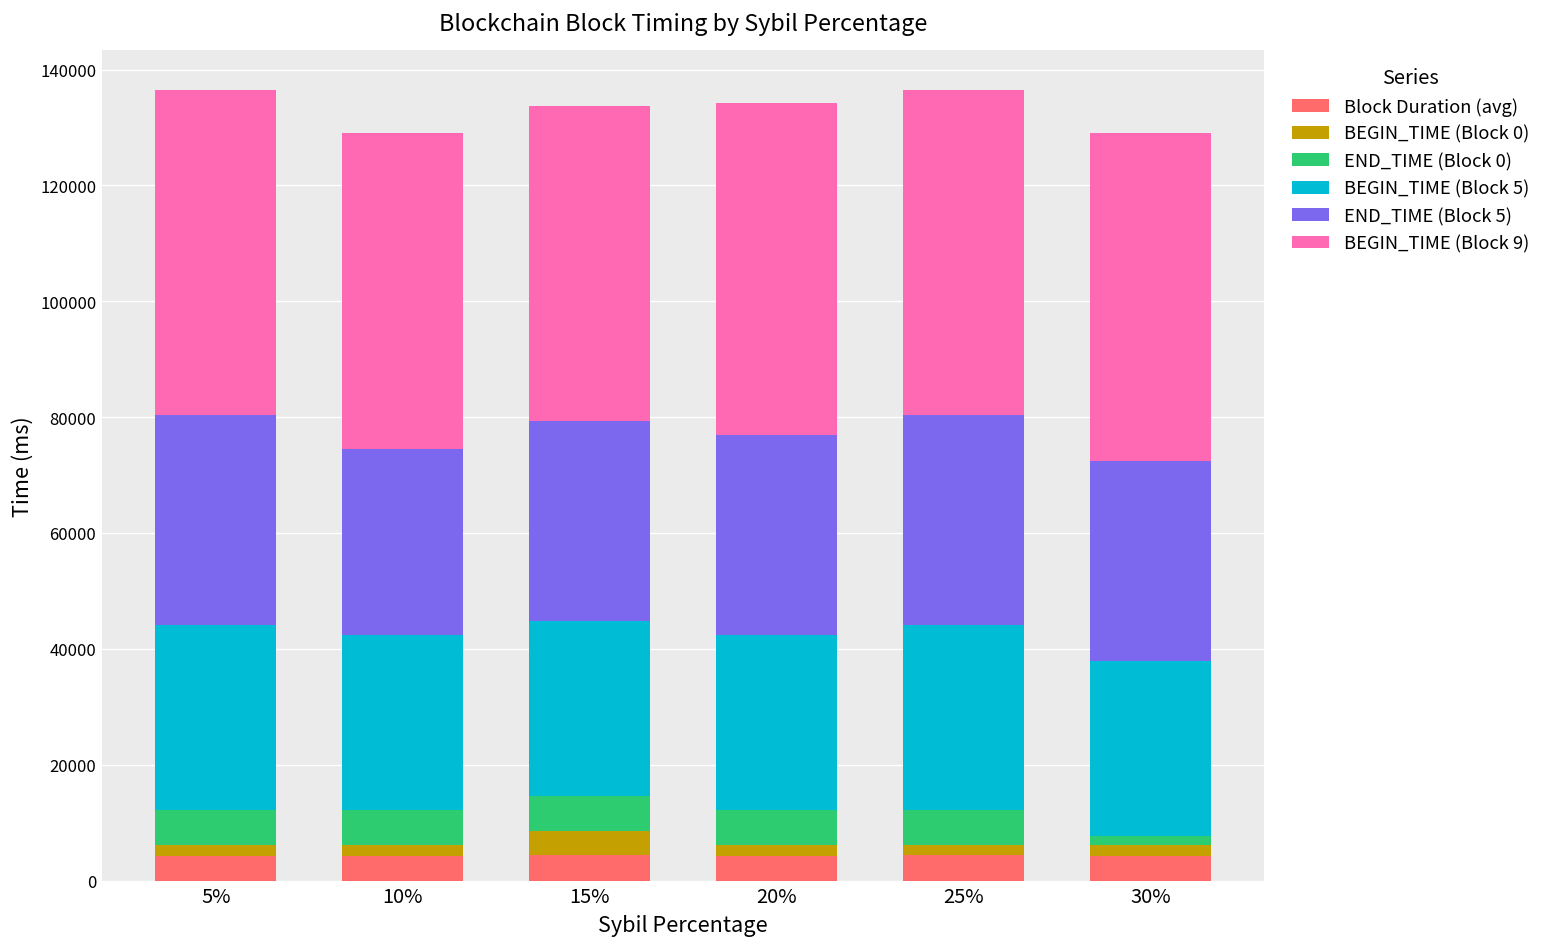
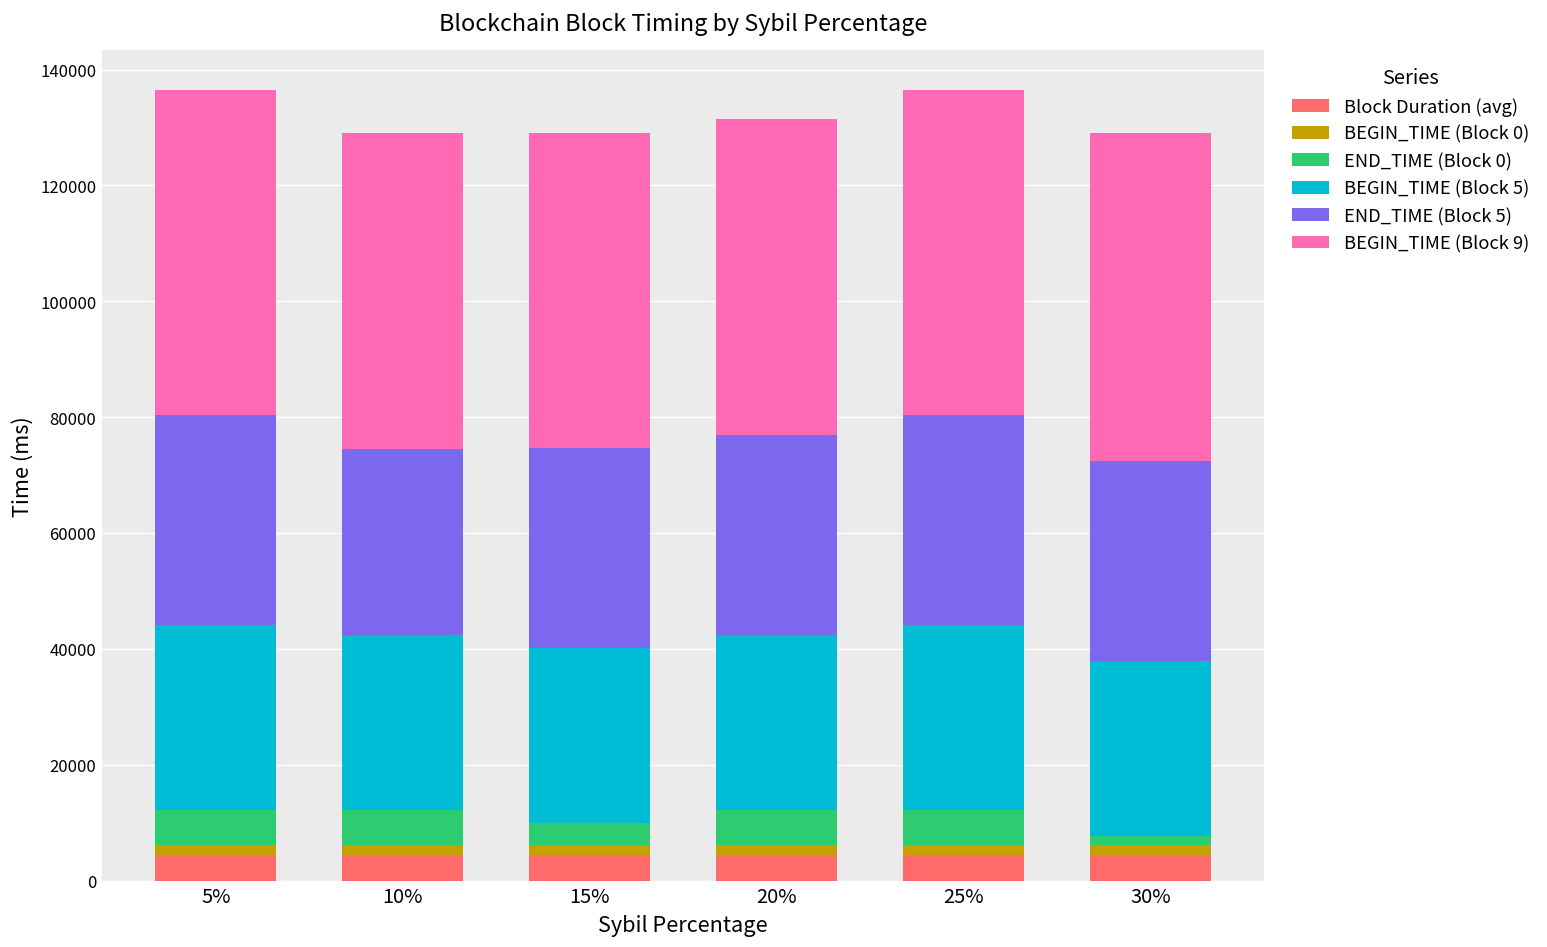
  {
    "Block Duration (avg)": {
      "5%": 4000,
      "10%": 4000,
      "15%": 4000,
      "20%": 4000,
      "25%": 4000,
      "30%": 4000
    },
    "BEGIN_TIME (Block 0)": {
      "5%": 2000,
      "10%": 2000,
-     "15%": 4000,
+     "15%": 2000,
      "20%": 2000,
      "25%": 2000,
      "30%": 2000
    },
    "END_TIME (Block 0)": {
      "5%": 6000,
      "10%": 6000,
-     "15%": 6000,
+     "15%": 4000,
      "20%": 6000,
      "25%": 6000,
      "30%": 2000
    },
    "BEGIN_TIME (Block 5)": {
      "5%": 32000,
      "10%": 30000,
      "15%": 30000,
      "20%": 30000,
      "25%": 32000,
      "30%": 30000
    },
    "END_TIME (Block 5)": {
      "5%": 36000,
      "10%": 32000,
      "15%": 34000,
      "20%": 35000,
      "25%": 36000,
      "30%": 35000
    },
    "BEGIN_TIME (Block 9)": {
      "5%": 56000,
      "10%": 55000,
      "15%": 54000,
-     "20%": 57000,
+     "20%": 55000,
      "25%": 56000,
      "30%": 57000
    }
  }
